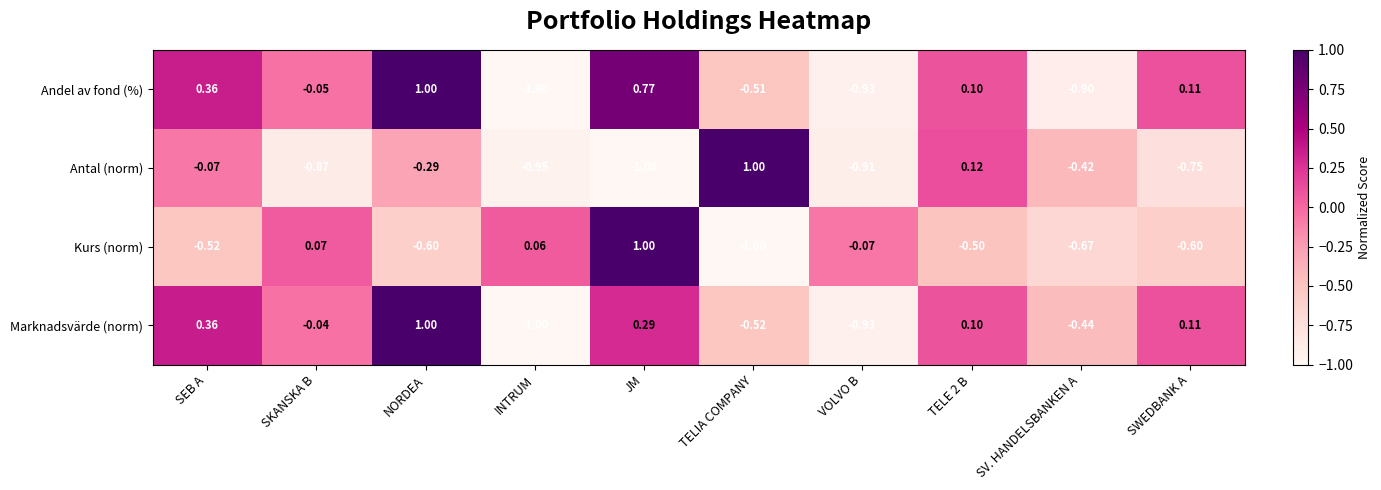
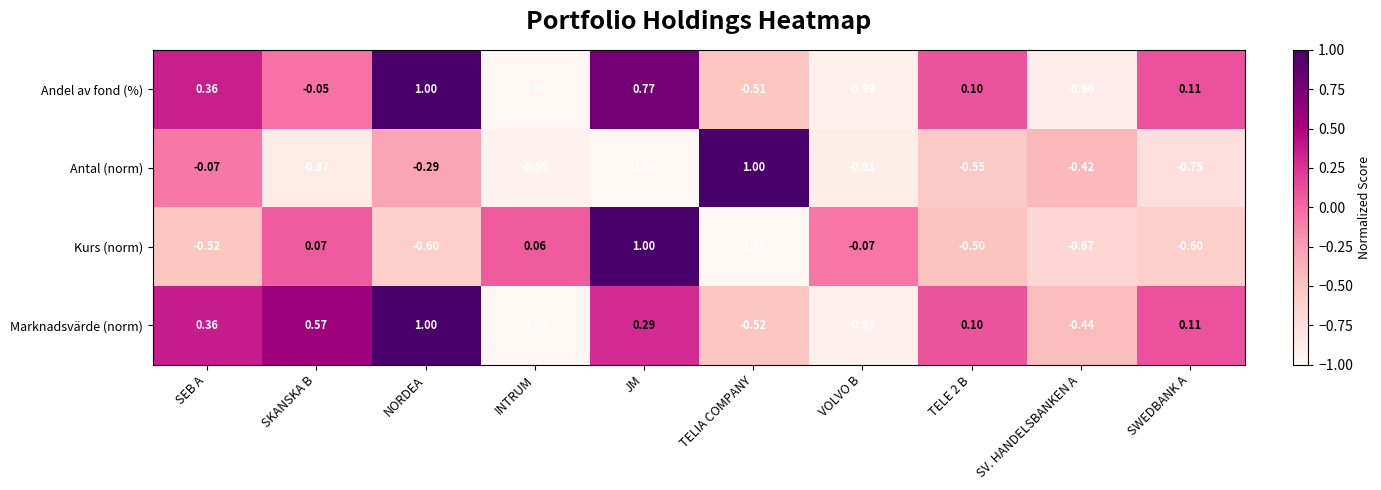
  {
    "Andel av fond (%)": {
      "SEB A": 0.36,
      "SKANSKA B": -0.05,
      "NORDEA": 1.00,
      "JM": 0.77,
      "TELIA COMPANY": -0.51,
      "TELE 2 B": 0.10,
      "SWEDBANK A": 0.11
    },
    "Antal (norm)": {
      "SEB A": -0.07,
      "NORDEA": -0.29,
      "TELIA COMPANY": 1.00,
-     "TELE 2 B": 0.12,
+     "TELE 2 B": -0.55,
      "SV. HANDELSBANKEN A": -0.42
    },
    "Kurs (norm)": {
      "SEB A": -0.52,
      "SKANSKA B": 0.07,
      "NORDEA": -0.60,
      "INTRUM": 0.06,
      "JM": 1.00,
      "VOLVO B": -0.07,
      "TELE 2 B": -0.50,
      "SWEDBANK A": -0.60
    },
    "Marknadsvärde (norm)": {
      "SEB A": 0.36,
-     "SKANSKA B": -0.04,
+     "SKANSKA B": 0.57,
      "NORDEA": 1.00,
      "JM": 0.29,
      "TELIA COMPANY": -0.52,
      "TELE 2 B": 0.10,
      "SV. HANDELSBANKEN A": -0.44,
      "SWEDBANK A": 0.11
    }
  }
